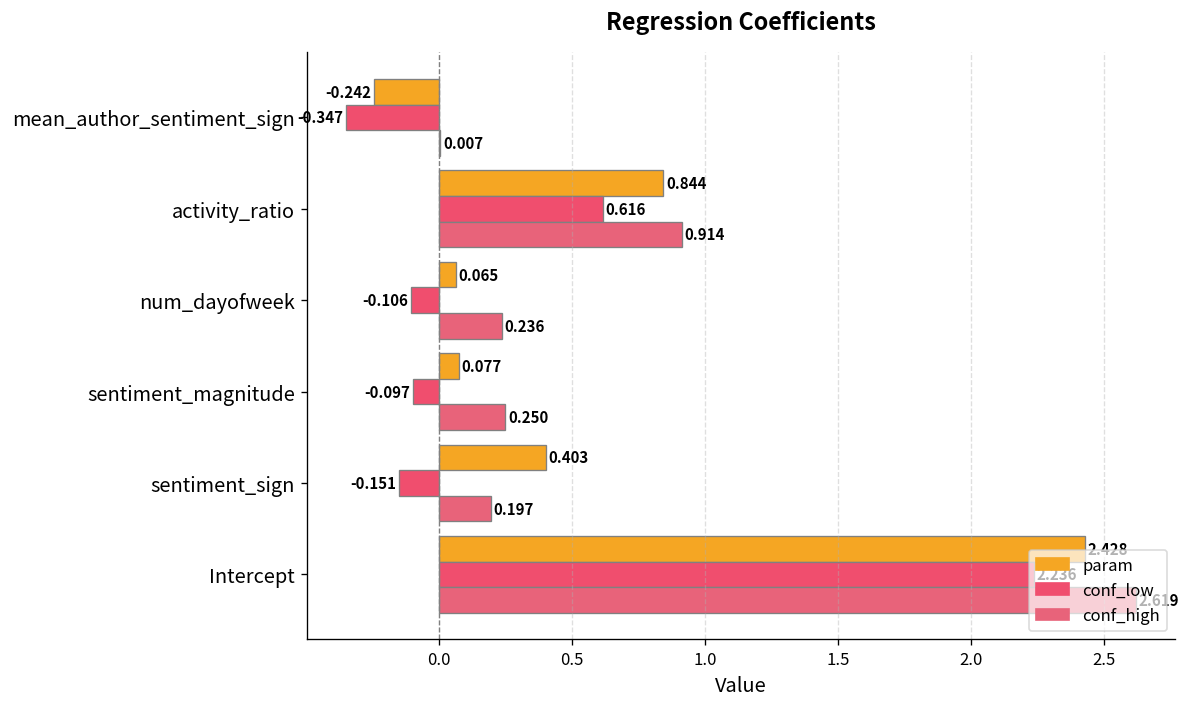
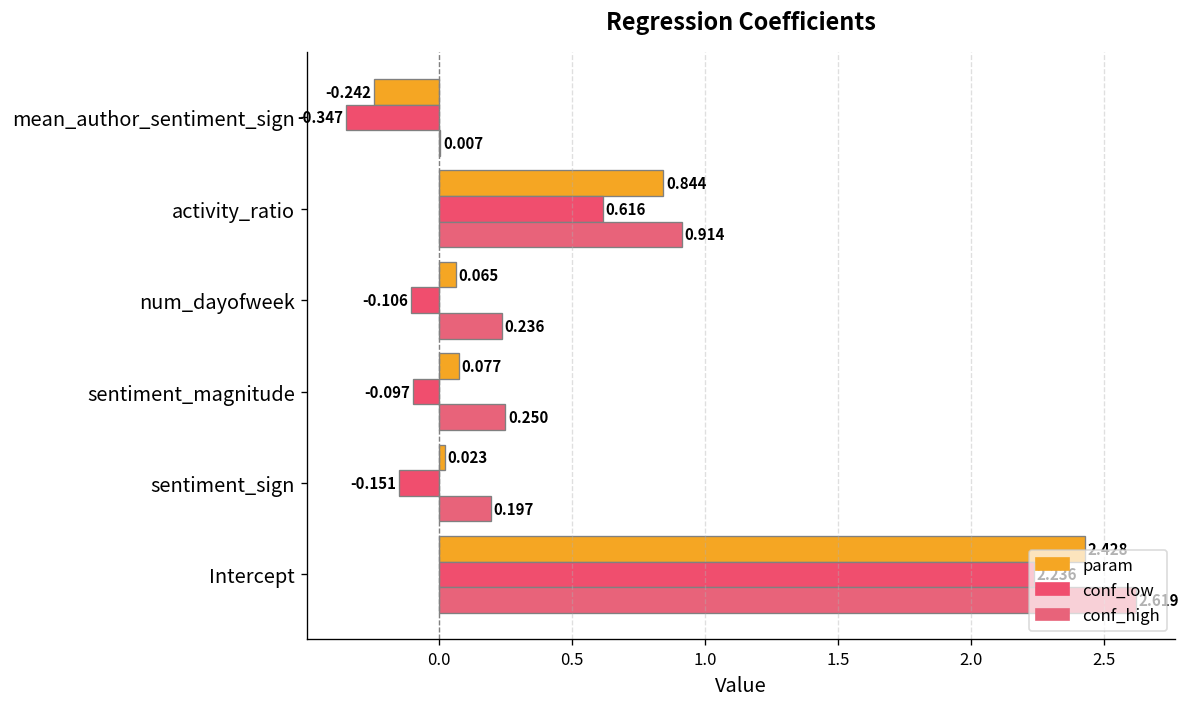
  {
    "param": {
      "mean_author_sentiment_sign": -0.242,
      "activity_ratio": 0.844,
      "num_dayofweek": 0.065,
      "sentiment_magnitude": 0.077,
-     "sentiment_sign": 0.403
+     "sentiment_sign": 0.023
    }
  }
